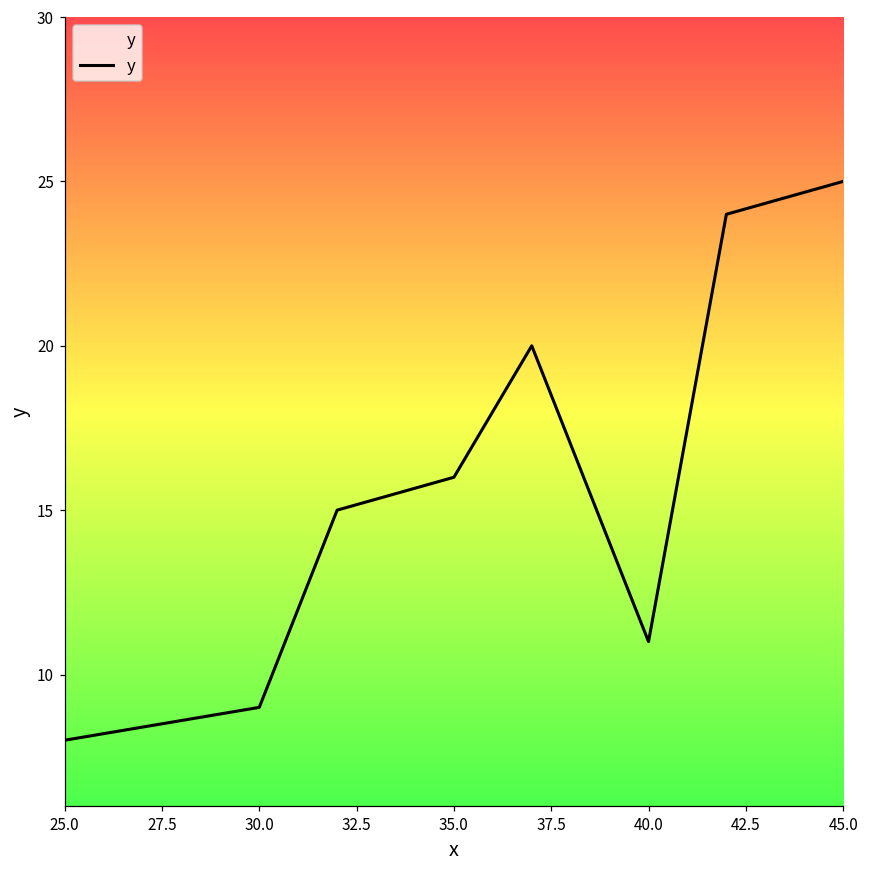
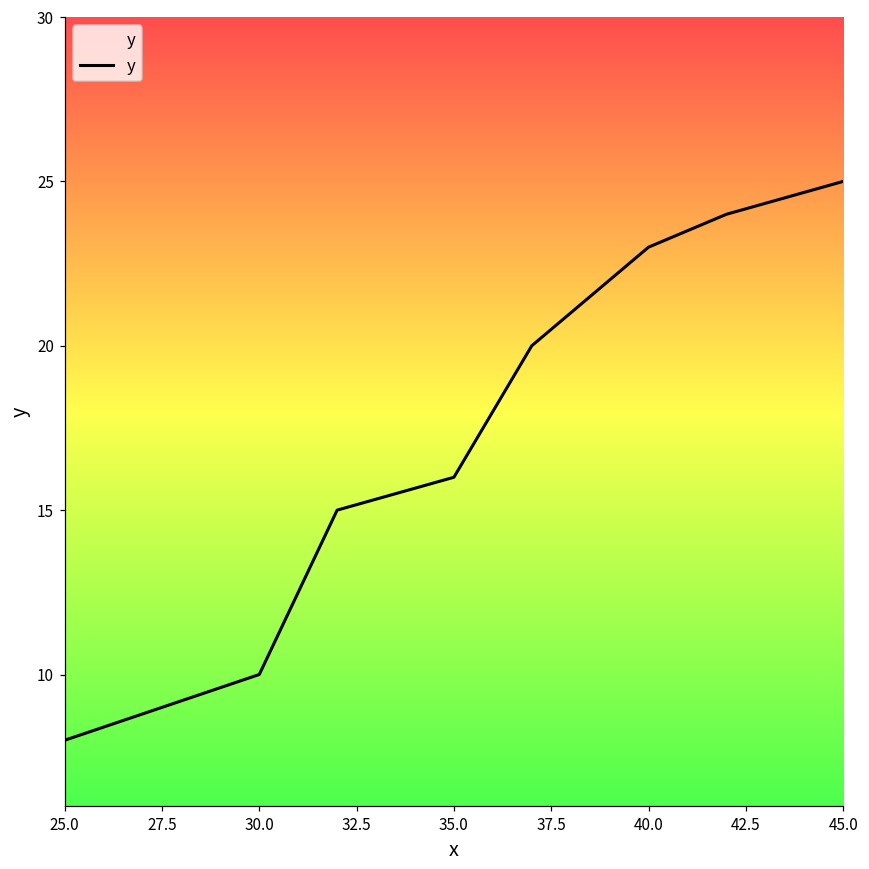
  {
    "25.0": 8,
-   "30.0": 9,
+   "30.0": 10,
    "35.0": 16,
-   "40.0": 11,
+   "40.0": 23,
    "45.0": 25
  }
